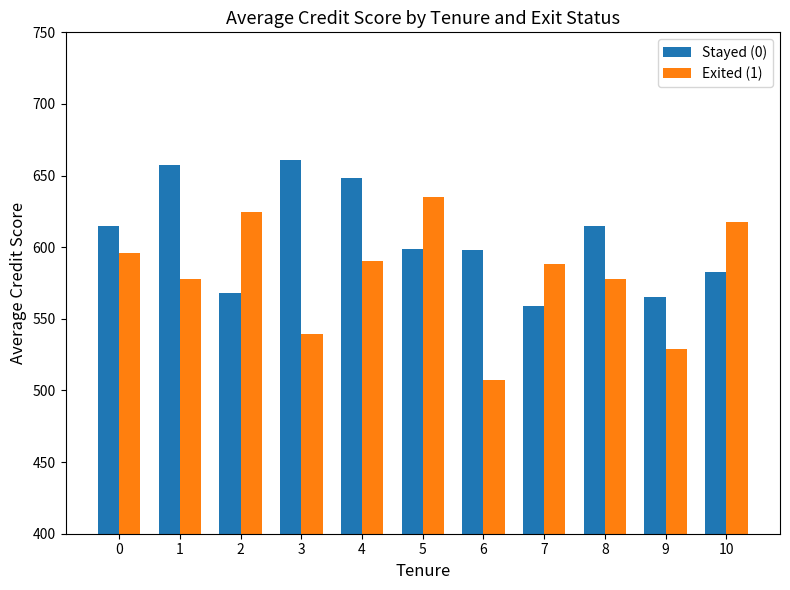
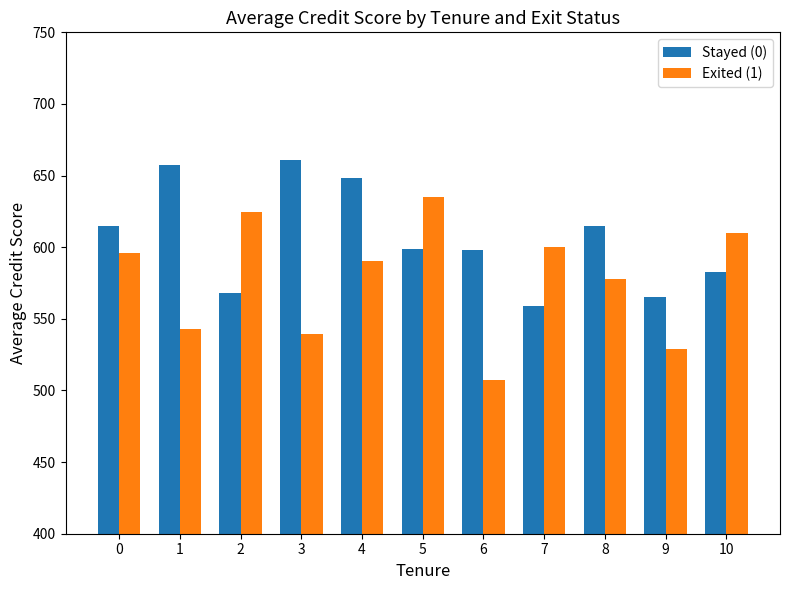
  {
    "Stayed (0)": {
      "0": 615,
      "1": 657,
      "2": 568,
      "3": 661,
      "4": 648,
      "5": 598,
      "6": 598,
      "7": 559,
      "8": 615,
      "9": 565,
      "10": 583
    },
    "Exited (1)": {
      "0": 596,
-     "1": 578,
+     "1": 543,
      "2": 624,
      "3": 539,
      "4": 591,
      "5": 635,
      "6": 508,
-     "7": 588,
+     "7": 600,
      "8": 578,
      "9": 529,
-     "10": 618
+     "10": 610
    }
  }
